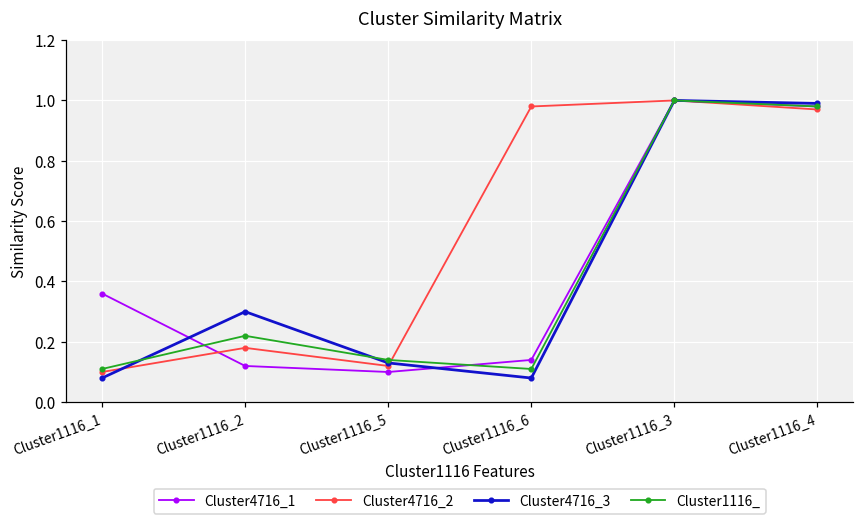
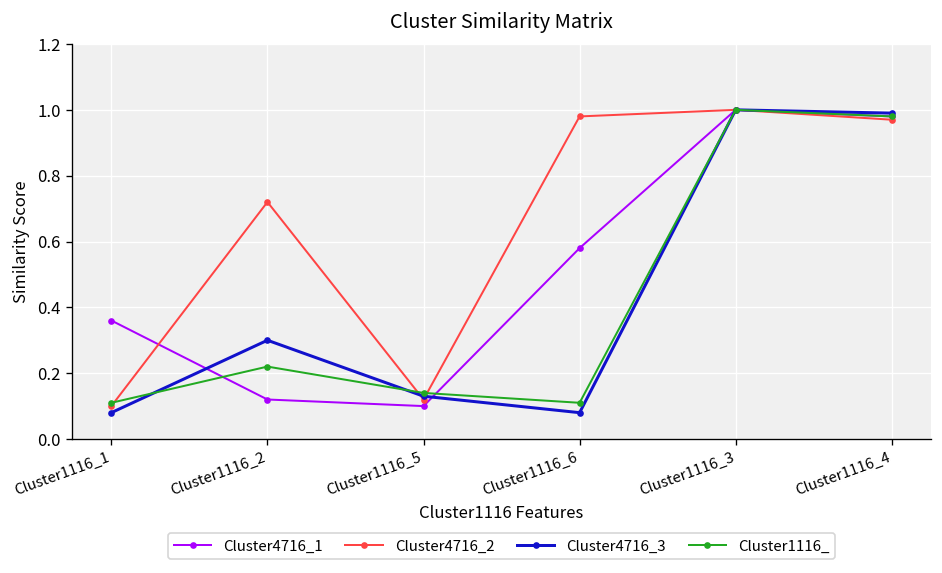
  {
    "Cluster4716_1": {
      "Cluster1116_1": 0.36,
      "Cluster1116_2": 0.12,
      "Cluster1116_5": 0.10,
-     "Cluster1116_6": 0.14
+     "Cluster1116_6": 0.58
    },
    "Cluster4716_2": {
      "Cluster1116_1": 0.10,
-     "Cluster1116_2": 0.18,
+     "Cluster1116_2": 0.72,
      "Cluster1116_5": 0.12,
      "Cluster1116_6": 0.98,
      "Cluster1116_4": 0.97
    },
    "Cluster4716_3": {
      "Cluster1116_1": 0.08,
      "Cluster1116_2": 0.30,
      "Cluster1116_5": 0.13,
      "Cluster1116_6": 0.08,
      "Cluster1116_4": 0.99
    },
    "Cluster1116_": {
      "Cluster1116_1": 0.11,
      "Cluster1116_2": 0.22,
      "Cluster1116_5": 0.14,
      "Cluster1116_6": 0.11
    }
  }
